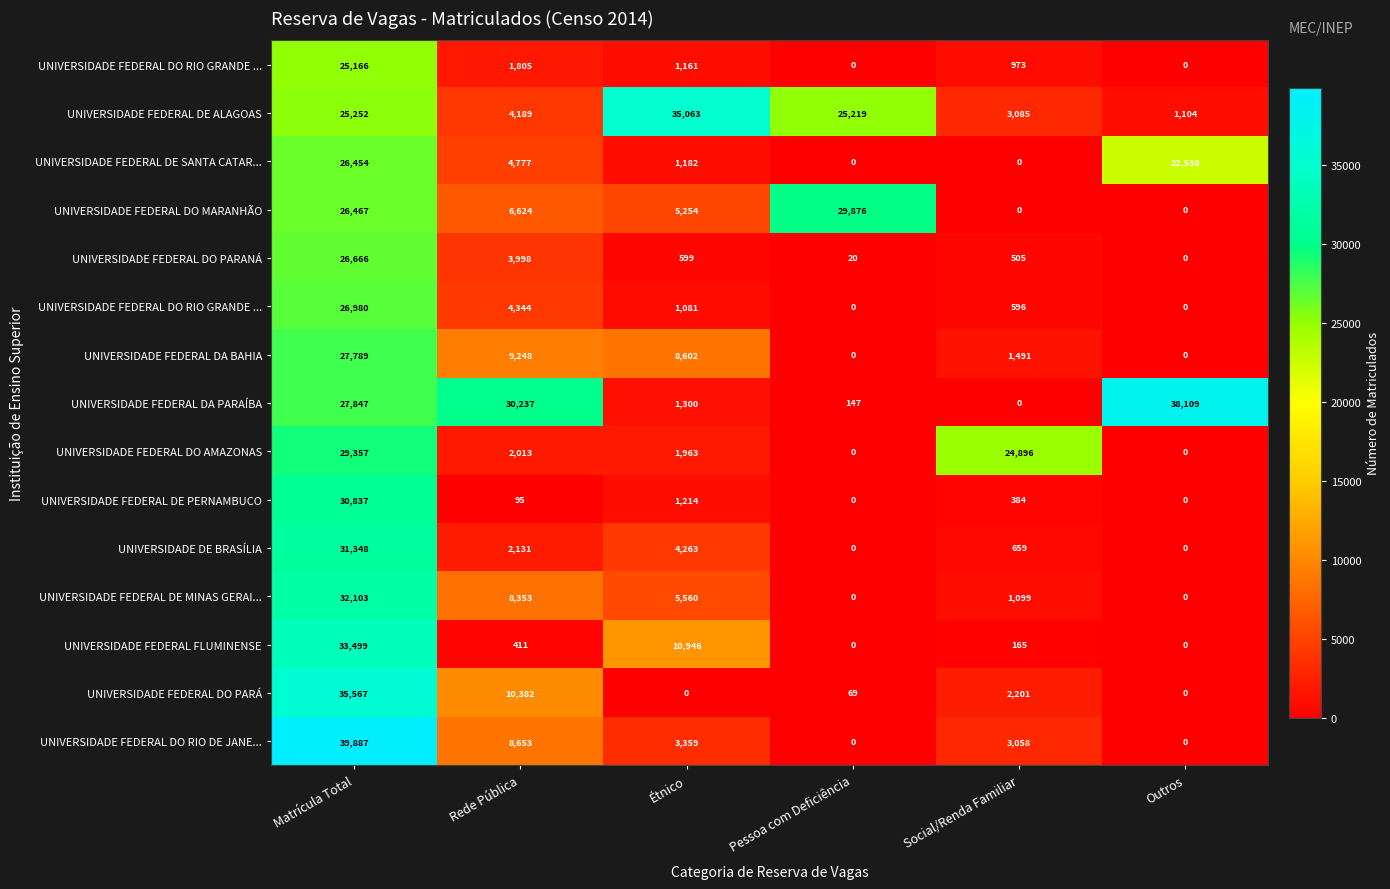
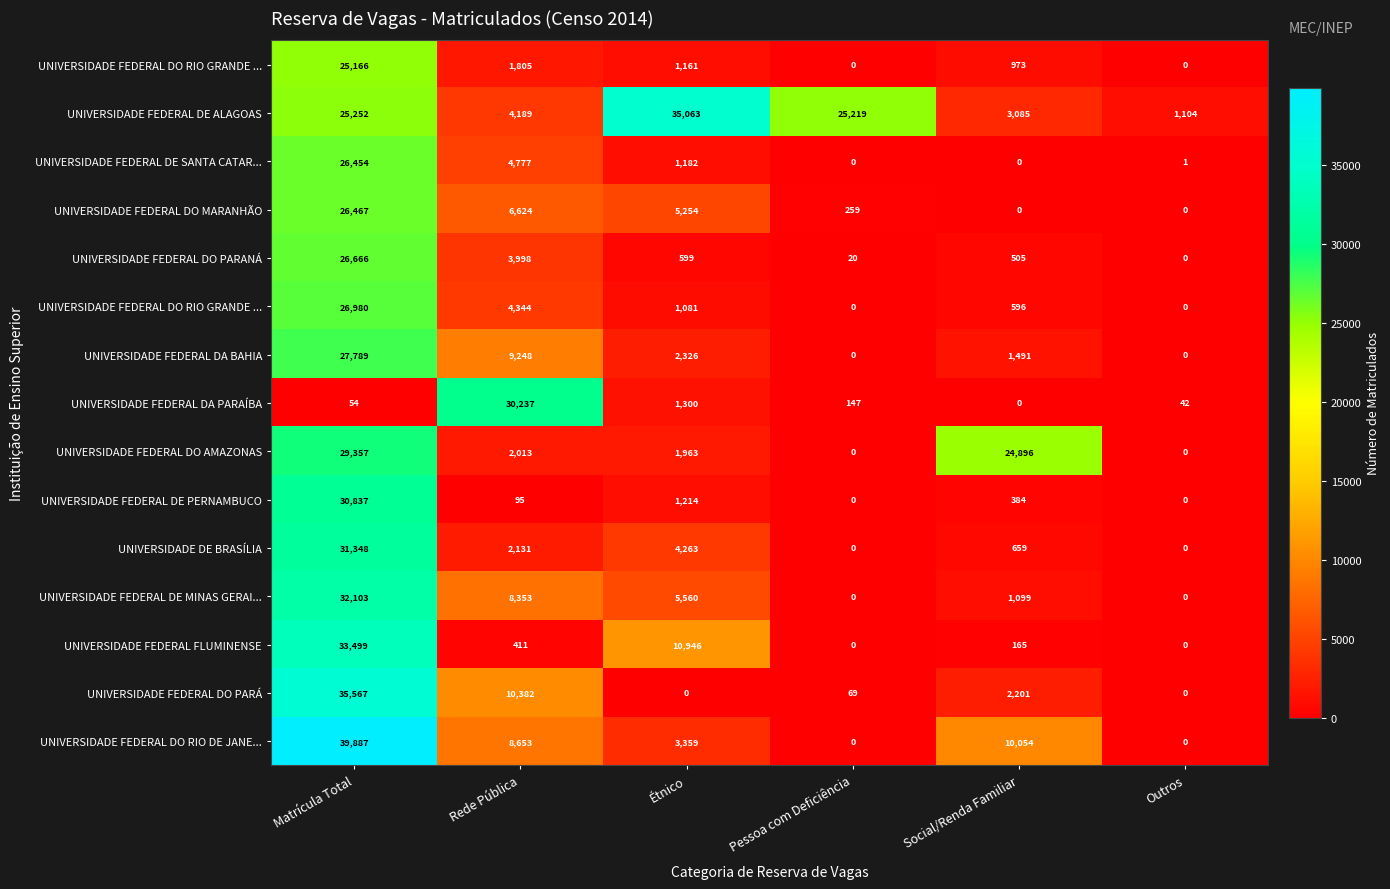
  {
    "UNIVERSIDADE FEDERAL DE ALAGOAS": {
      "Matrícula Total": "25,252",
      "Rede Pública": "4,189",
      "Étnico": "35,063",
      "Pessoa com Deficiência": "25,219",
      "Social/Renda Familiar": "3,085",
      "Outros": "1,104"
    },
    "UNIVERSIDADE FEDERAL DE SANTA CATAR...": {
      "Matrícula Total": "26,454",
      "Rede Pública": "4,777",
      "Étnico": "1,182",
      "Pessoa com Deficiência": "0",
      "Social/Renda Familiar": "0",
-     "Outros": "22,538"
+     "Outros": "1"
    },
    "UNIVERSIDADE FEDERAL DO MARANHÃO": {
      "Matrícula Total": "26,467",
      "Rede Pública": "6,624",
      "Étnico": "5,254",
-     "Pessoa com Deficiência": "29,876",
+     "Pessoa com Deficiência": "259",
      "Social/Renda Familiar": "0",
      "Outros": "0"
    },
    "UNIVERSIDADE FEDERAL DO PARANÁ": {
      "Matrícula Total": "26,666",
      "Rede Pública": "3,998",
      "Étnico": "599",
      "Pessoa com Deficiência": "20",
      "Social/Renda Familiar": "505",
      "Outros": "0"
    },
    "UNIVERSIDADE FEDERAL DA BAHIA": {
      "Matrícula Total": "27,789",
      "Rede Pública": "9,248",
-     "Étnico": "8,602",
+     "Étnico": "2,326",
      "Pessoa com Deficiência": "0",
      "Social/Renda Familiar": "1,491",
      "Outros": "0"
    },
    "UNIVERSIDADE FEDERAL DA PARAÍBA": {
-     "Matrícula Total": "27,847",
+     "Matrícula Total": "54",
      "Rede Pública": "30,237",
      "Étnico": "1,300",
      "Pessoa com Deficiência": "147",
      "Social/Renda Familiar": "0",
-     "Outros": "38,109"
+     "Outros": "42"
    },
    "UNIVERSIDADE FEDERAL DO AMAZONAS": {
      "Matrícula Total": "29,357",
      "Rede Pública": "2,013",
      "Étnico": "1,963",
      "Pessoa com Deficiência": "0",
      "Social/Renda Familiar": "24,896",
      "Outros": "0"
    },
    "UNIVERSIDADE FEDERAL DE PERNAMBUCO": {
      "Matrícula Total": "30,837",
      "Rede Pública": "95",
      "Étnico": "1,214",
      "Pessoa com Deficiência": "0",
      "Social/Renda Familiar": "384",
      "Outros": "0"
    },
    "UNIVERSIDADE DE BRASÍLIA": {
      "Matrícula Total": "31,348",
      "Rede Pública": "2,131",
      "Étnico": "4,263",
      "Pessoa com Deficiência": "0",
      "Social/Renda Familiar": "659",
      "Outros": "0"
    },
    "UNIVERSIDADE FEDERAL DE MINAS GERAI...": {
      "Matrícula Total": "32,103",
      "Rede Pública": "8,353",
      "Étnico": "5,560",
      "Pessoa com Deficiência": "0",
      "Social/Renda Familiar": "1,099",
      "Outros": "0"
    },
    "UNIVERSIDADE FEDERAL FLUMINENSE": {
      "Matrícula Total": "33,499",
      "Rede Pública": "411",
      "Étnico": "10,946",
      "Pessoa com Deficiência": "0",
      "Social/Renda Familiar": "165",
      "Outros": "0"
    },
    "UNIVERSIDADE FEDERAL DO PARÁ": {
      "Matrícula Total": "35,567",
      "Rede Pública": "10,382",
      "Étnico": "0",
      "Pessoa com Deficiência": "69",
      "Social/Renda Familiar": "2,201",
      "Outros": "0"
    },
    "UNIVERSIDADE FEDERAL DO RIO DE JANE...": {
      "Matrícula Total": "39,887",
      "Rede Pública": "8,653",
      "Étnico": "3,359",
      "Pessoa com Deficiência": "0",
-     "Social/Renda Familiar": "3,058",
+     "Social/Renda Familiar": "10,054",
      "Outros": "0"
    }
  }
